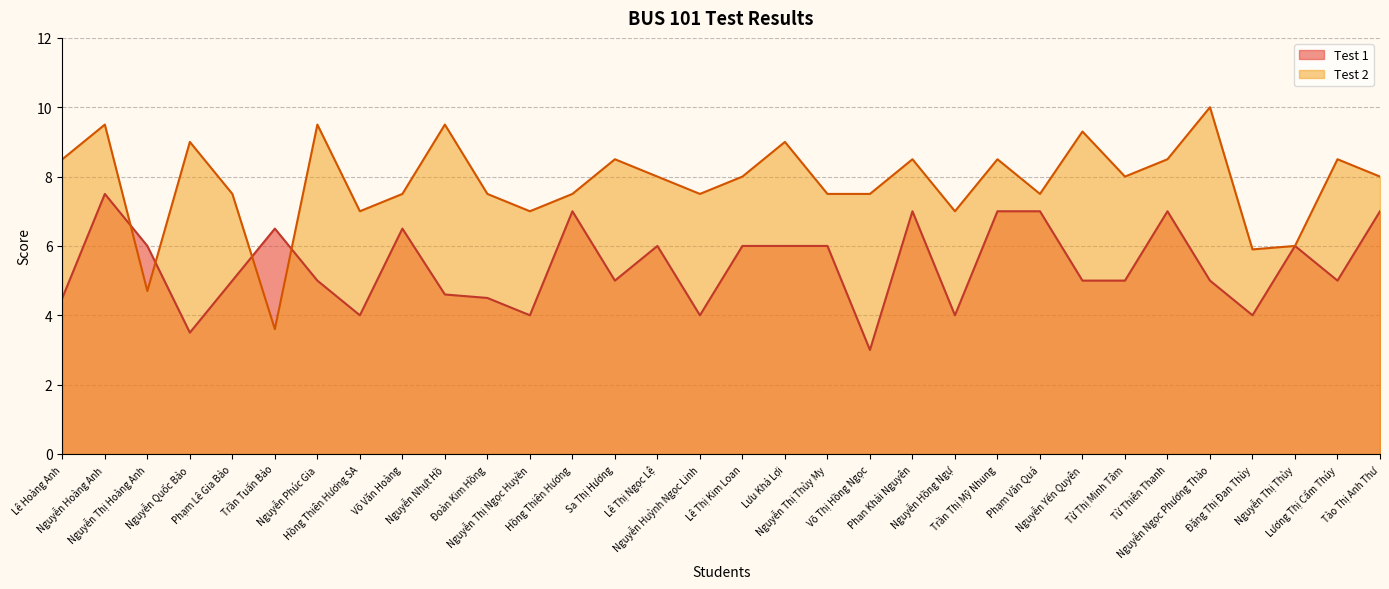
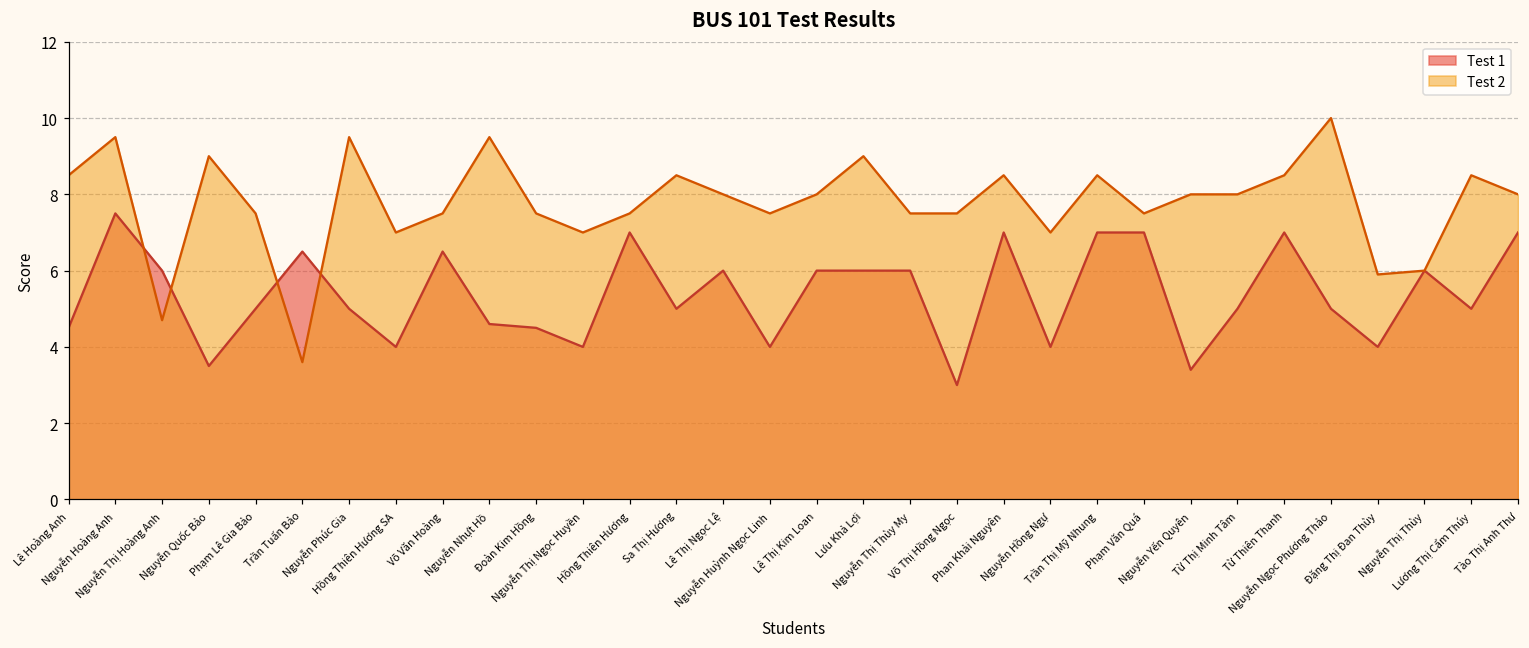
  {
    "Test 1": {
      "Lê Hoàng Anh": 4.5,
      "Nguyễn Hoàng Anh": 7.5,
      "Nguyễn Thị Hoàng Anh": 6.0,
      "Nguyễn Quốc Bảo": 3.5,
      "Phạm Lê Gia Bảo": 5.0,
      "Trần Tuấn Bảo": 6.5,
      "Nguyễn Phúc Gia": 5.0,
      "Hồng Thiên Hương SA": 4.0,
      "Võ Văn Hoàng": 6.5,
      "Nguyễn Nhựt Hồ": 4.6,
      "Đoàn Kim Hồng": 4.5,
      "Nguyễn Thị Ngọc Huyền": 4.0,
      "Hồng Thiên Hương": 7.0,
      "Sa Thị Hương": 5.0,
      "Lê Thị Ngọc Lệ": 6.0,
      "Nguyễn Huỳnh Ngọc Linh": 4.0,
      "Lê Thị Kim Loan": 6.0,
      "Lưu Khả Lợi": 6.0,
      "Nguyễn Thị Thùy My": 6.0,
      "Võ Thị Hồng Ngọc": 3.0,
      "Phan Khải Nguyên": 7.0,
      "Nguyễn Hồng Ngự": 4.0,
      "Trần Thị Mỹ Nhung": 7.0,
      "Phạm Văn Quá": 7.0,
-     "Nguyễn Yến Quyên": 5.0,
+     "Nguyễn Yến Quyên": 3.4,
      "Từ Thị Minh Tâm": 5.0,
      "Từ Thiên Thanh": 7.0,
      "Nguyễn Ngọc Phương Thảo": 5.0,
      "Đặng Thị Đan Thùy": 4.0,
      "Lương Thị Cẩm Thúy": 5.0,
      "Tào Thị Anh Thư": 7.0
    },
    "Test 2": {
      "Lê Hoàng Anh": 8.5,
      "Nguyễn Hoàng Anh": 9.5,
      "Nguyễn Thị Hoàng Anh": 4.7,
      "Nguyễn Quốc Bảo": 9.0,
      "Phạm Lê Gia Bảo": 7.5,
      "Trần Tuấn Bảo": 3.6,
      "Nguyễn Phúc Gia": 9.5,
      "Hồng Thiên Hương SA": 7.0,
      "Võ Văn Hoàng": 7.5,
      "Nguyễn Nhựt Hồ": 9.5,
      "Đoàn Kim Hồng": 7.5,
      "Nguyễn Thị Ngọc Huyền": 7.0,
      "Hồng Thiên Hương": 7.5,
      "Sa Thị Hương": 8.5,
      "Lê Thị Ngọc Lệ": 8.0,
      "Nguyễn Huỳnh Ngọc Linh": 7.5,
      "Lê Thị Kim Loan": 8.0,
      "Lưu Khả Lợi": 9.0,
      "Nguyễn Thị Thùy My": 7.5,
      "Võ Thị Hồng Ngọc": 7.5,
      "Phan Khải Nguyên": 8.5,
      "Nguyễn Hồng Ngự": 7.0,
      "Trần Thị Mỹ Nhung": 8.5,
      "Phạm Văn Quá": 7.5,
-     "Nguyễn Yến Quyên": 9.3,
+     "Nguyễn Yến Quyên": 8.0,
      "Từ Thị Minh Tâm": 8.0,
      "Từ Thiên Thanh": 8.5,
      "Nguyễn Ngọc Phương Thảo": 10.0,
      "Đặng Thị Đan Thùy": 5.9,
      "Lương Thị Cẩm Thúy": 8.5,
      "Tào Thị Anh Thư": 8.0
    }
  }
